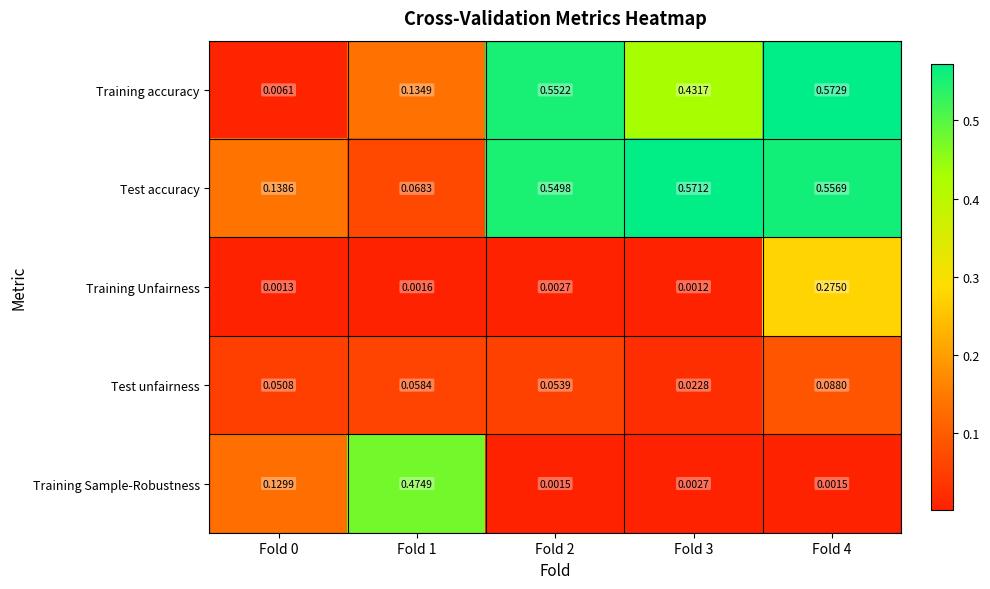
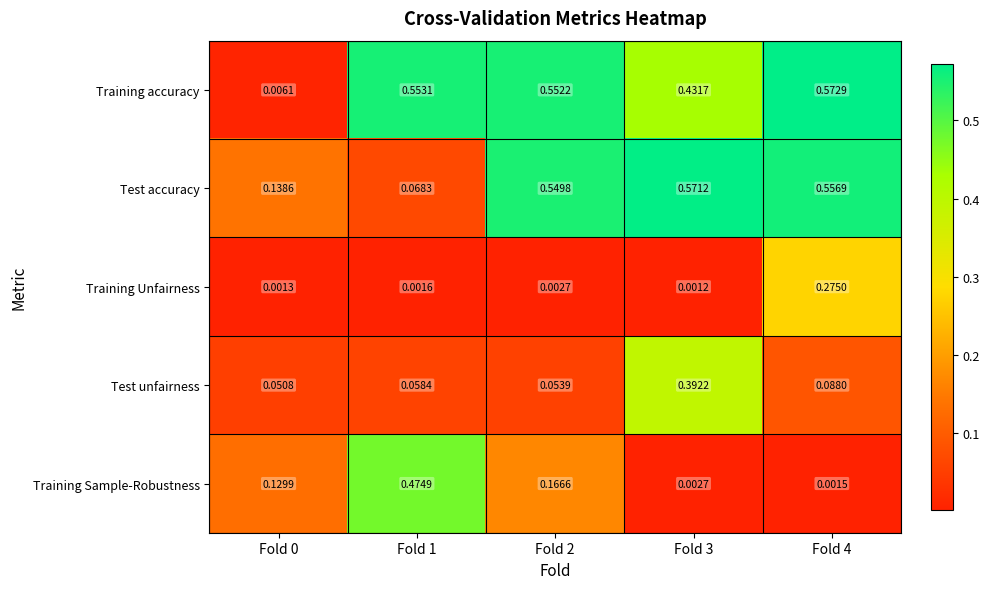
  {
    "Training accuracy": {
-     "Fold 1": 0.1349
+     "Fold 1": 0.5531
    },
    "Test unfairness": {
-     "Fold 3": 0.0228
+     "Fold 3": 0.3922
    },
    "Training Sample-Robustness": {
-     "Fold 2": 0.0015
+     "Fold 2": 0.1666
    }
  }
